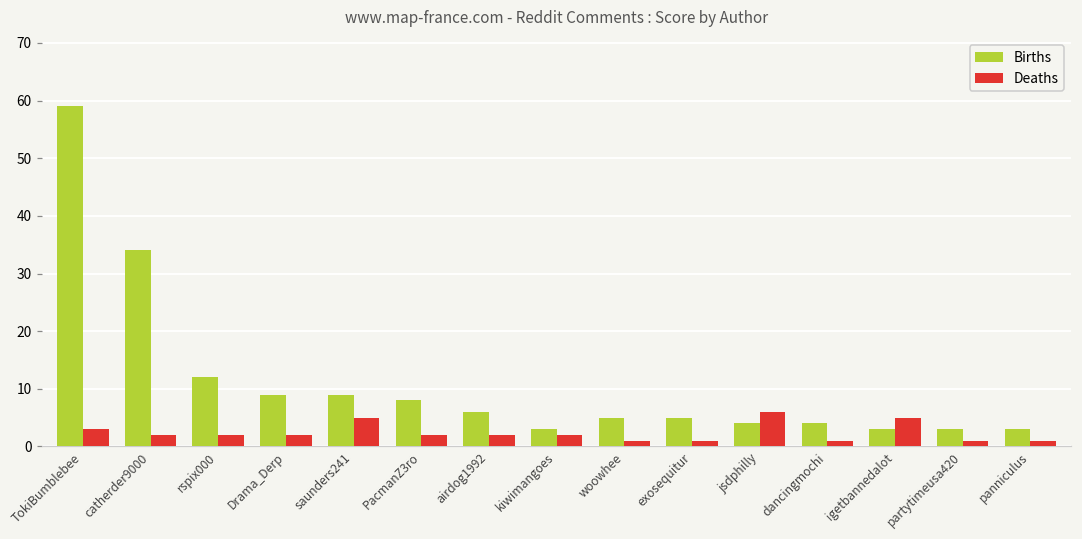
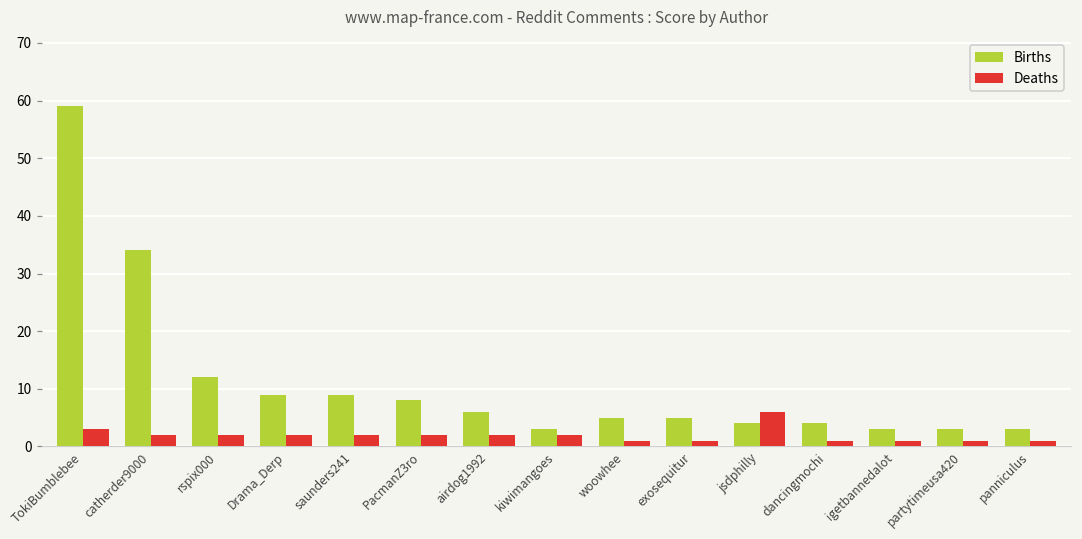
  {
    "Births": {
      "TokiBumblebee": 59,
      "catherder9000": 34,
      "rspix000": 12,
      "Drama_Derp": 9,
      "saunders241": 9,
      "PacmanZ3ro": 8,
      "airdog1992": 6,
      "kiwimangoes": 3,
      "woowhee": 5,
      "exosequitur": 5,
      "jsdphilly": 4,
      "dancingmochi": 4,
      "igetbannedalot": 3,
      "partytimeusa420": 3,
      "panniculus": 3
    },
    "Deaths": {
      "TokiBumblebee": 3,
      "catherder9000": 2,
      "rspix000": 2,
      "Drama_Derp": 2,
-     "saunders241": 5,
+     "saunders241": 2,
      "PacmanZ3ro": 2,
      "airdog1992": 2,
      "kiwimangoes": 2,
      "woowhee": 1,
      "exosequitur": 1,
      "jsdphilly": 6,
      "dancingmochi": 1,
-     "igetbannedalot": 5,
+     "igetbannedalot": 1,
      "partytimeusa420": 1,
      "panniculus": 1
    }
  }
